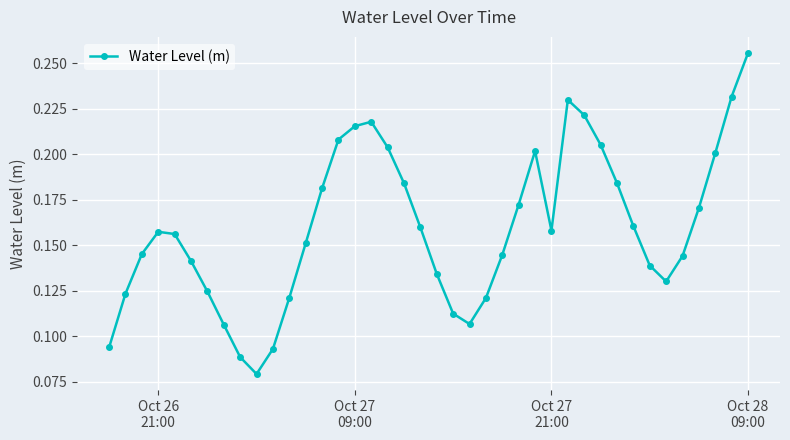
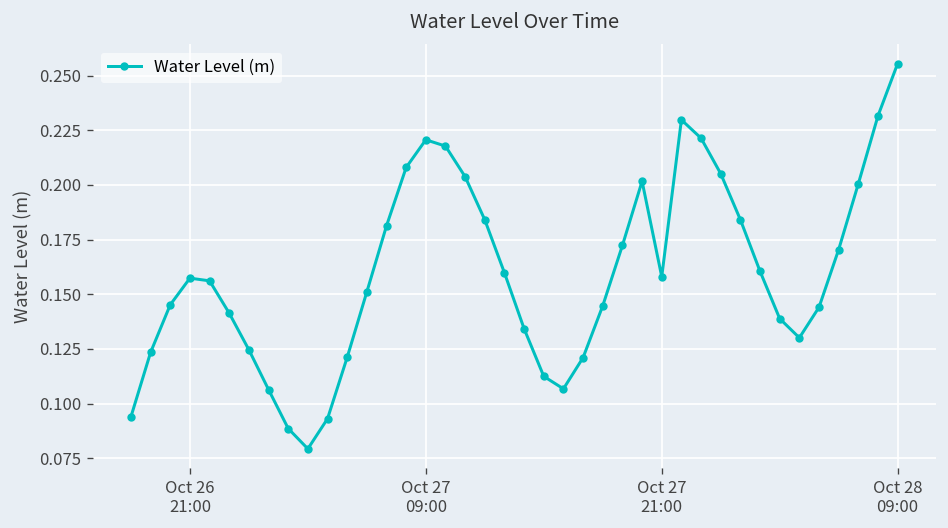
  {
    "Oct 26 21:00": 0.157,
-   "Oct 27 09:00": 0.215,
+   "Oct 27 09:00": 0.221,
    "Oct 27 21:00": 0.158,
    "Oct 28 09:00": 0.256
  }
